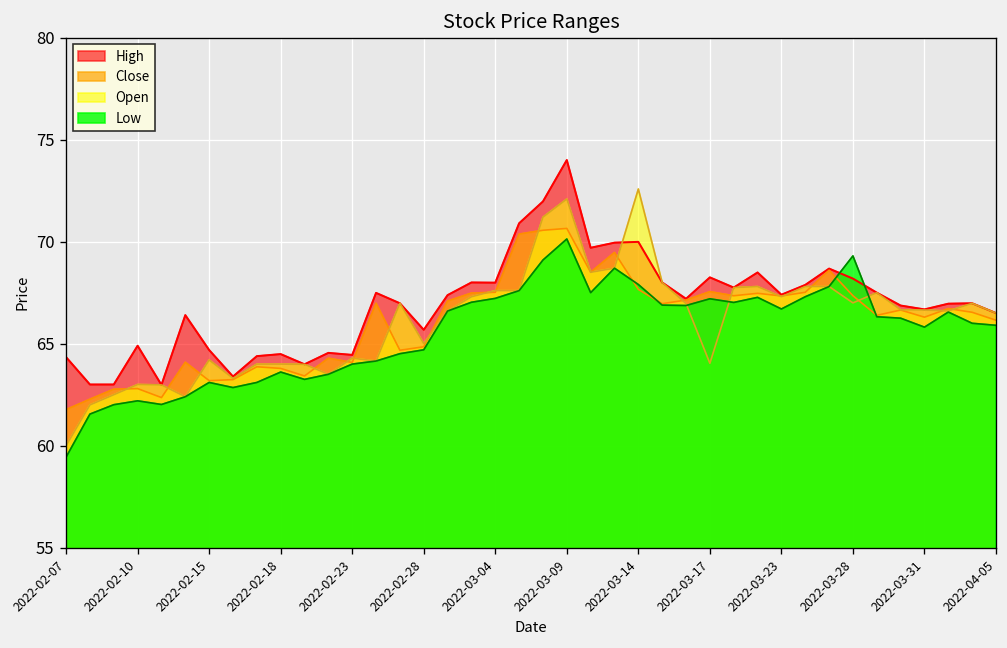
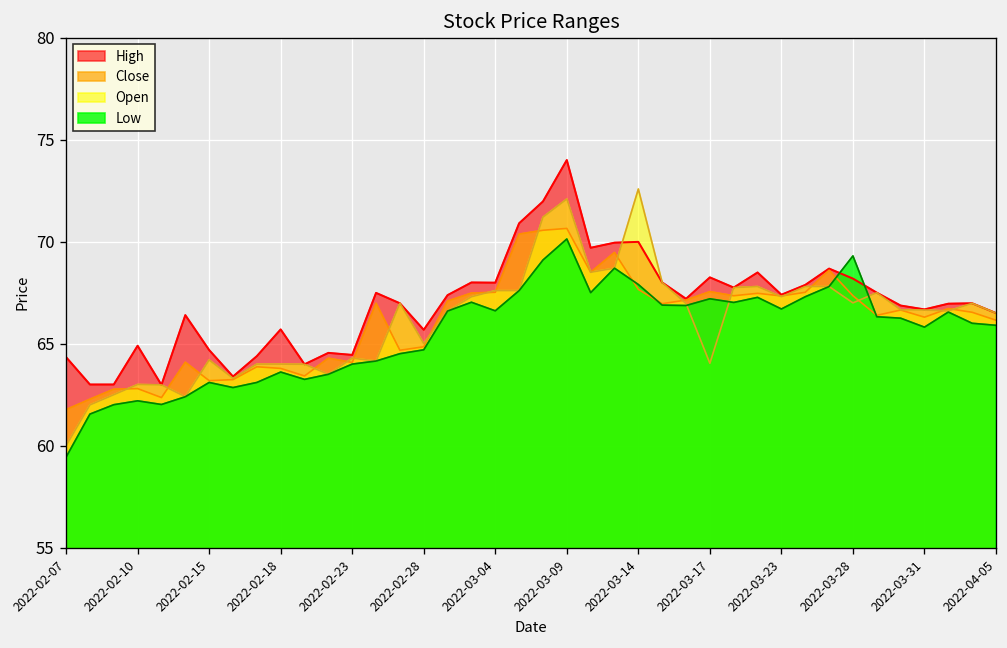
  {
    "High": {
      "2022-02-07": 64.3,
      "2022-02-10": 64.9,
      "2022-02-15": 64.7,
-     "2022-02-18": 64.5,
+     "2022-02-18": 65.7,
      "2022-02-23": 64.5,
      "2022-02-28": 65.7,
      "2022-03-04": 68.0,
      "2022-03-09": 74.0,
      "2022-03-14": 70.0,
      "2022-03-17": 68.3,
      "2022-03-28": 68.2
    },
    "Close": {
      "2022-02-07": 61.8,
      "2022-02-10": 62.8,
      "2022-02-18": 63.8,
      "2022-03-09": 70.7,
      "2022-03-14": 67.7,
      "2022-03-17": 67.6,
      "2022-03-28": 67.4,
      "2022-03-31": 66.3,
      "2022-04-05": 66.2
    },
    "Open": {
      "2022-02-07": 60.0,
      "2022-02-10": 63.0,
      "2022-02-15": 64.2,
      "2022-02-18": 64.0,
      "2022-02-23": 64.3,
      "2022-02-28": 65.0,
      "2022-03-09": 72.1,
      "2022-03-14": 72.6,
      "2022-03-17": 64.0,
      "2022-03-28": 67.0
    },
    "Low": {
      "2022-02-07": 59.4,
      "2022-02-10": 62.2,
      "2022-02-18": 63.6,
-     "2022-03-04": 67.2,
+     "2022-03-04": 66.6,
      "2022-03-09": 70.1,
      "2022-03-14": 67.9,
      "2022-03-17": 67.2,
      "2022-03-23": 66.7,
      "2022-03-28": 69.3,
      "2022-03-31": 65.8,
      "2022-04-05": 65.9
    }
  }
